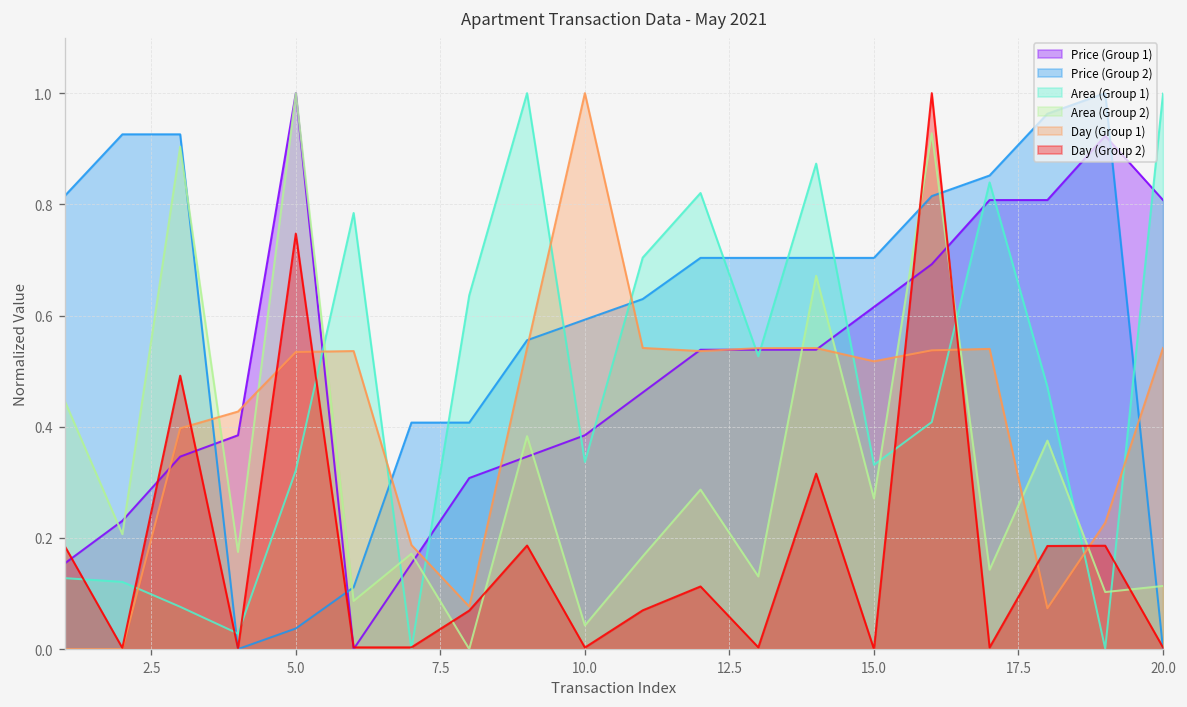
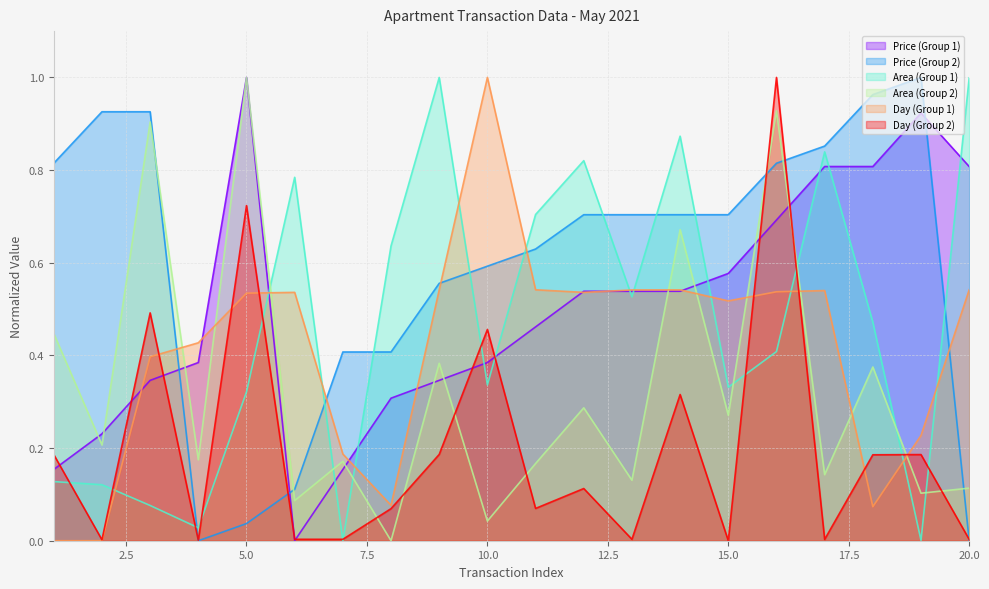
  {
    "Price (Group 1)": {
      "10.0": 0.38,
-     "15.0": 0.62,
+     "15.0": 0.58,
      "20.0": 0.81
    },
    "Area (Group 2)": {
      "10.0": 0.04,
      "15.0": 0.27,
      "20.0": 0.11
    },
    "Day (Group 1)": {
      "5.0": 0.53,
      "10.0": 1.00,
      "15.0": 0.52,
      "20.0": 0.54
    },
    "Day (Group 2)": {
-     "5.0": 0.75,
-     "10.0": 0.00,
+     "5.0": 0.72,
+     "10.0": 0.46,
      "15.0": 0.00
    }
  }
